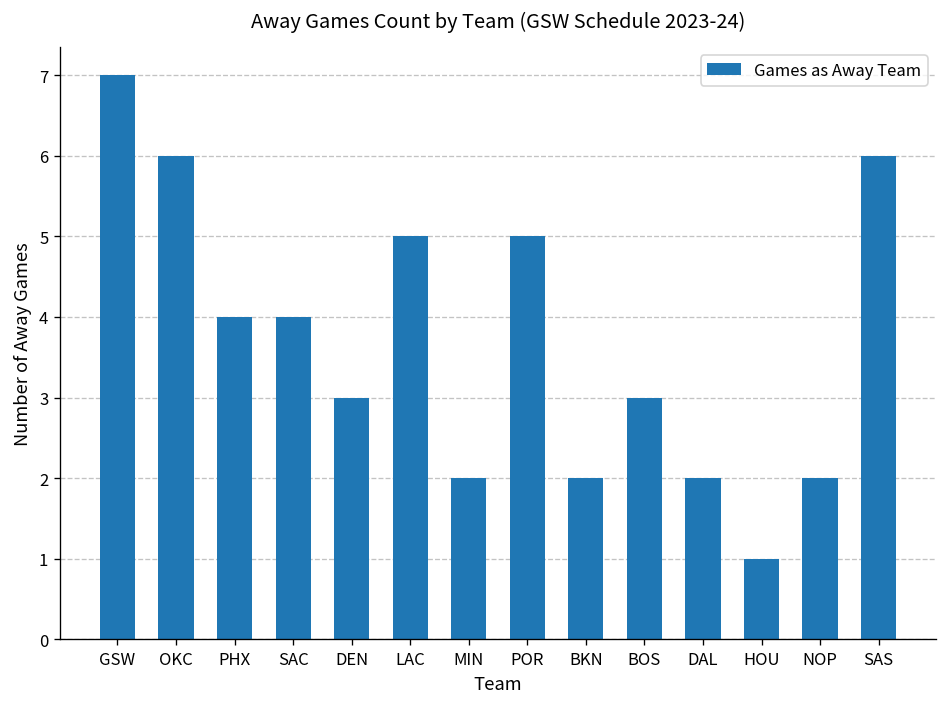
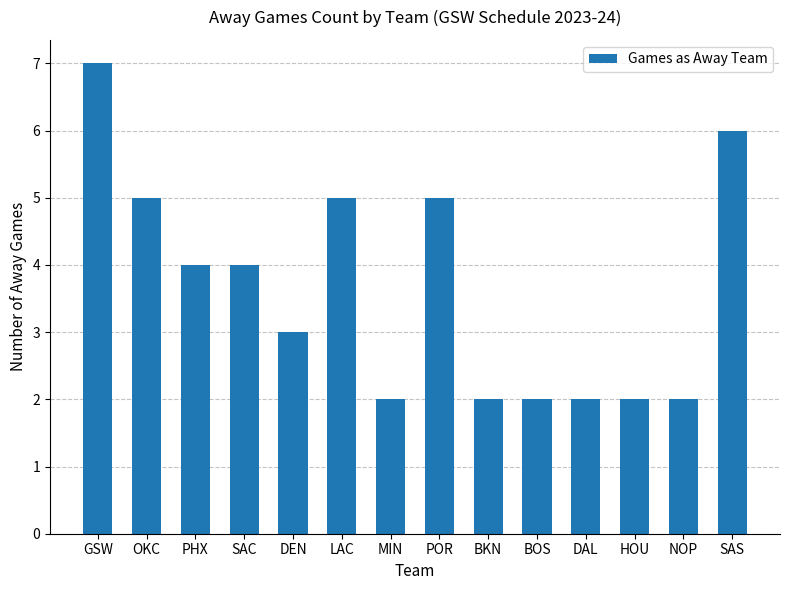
  {
    "GSW": 7,
-   "OKC": 6,
+   "OKC": 5,
    "PHX": 4,
    "SAC": 4,
    "DEN": 3,
    "LAC": 5,
    "MIN": 2,
    "POR": 5,
    "BKN": 2,
-   "BOS": 3,
+   "BOS": 2,
    "DAL": 2,
-   "HOU": 1,
+   "HOU": 2,
    "NOP": 2,
    "SAS": 6
  }
